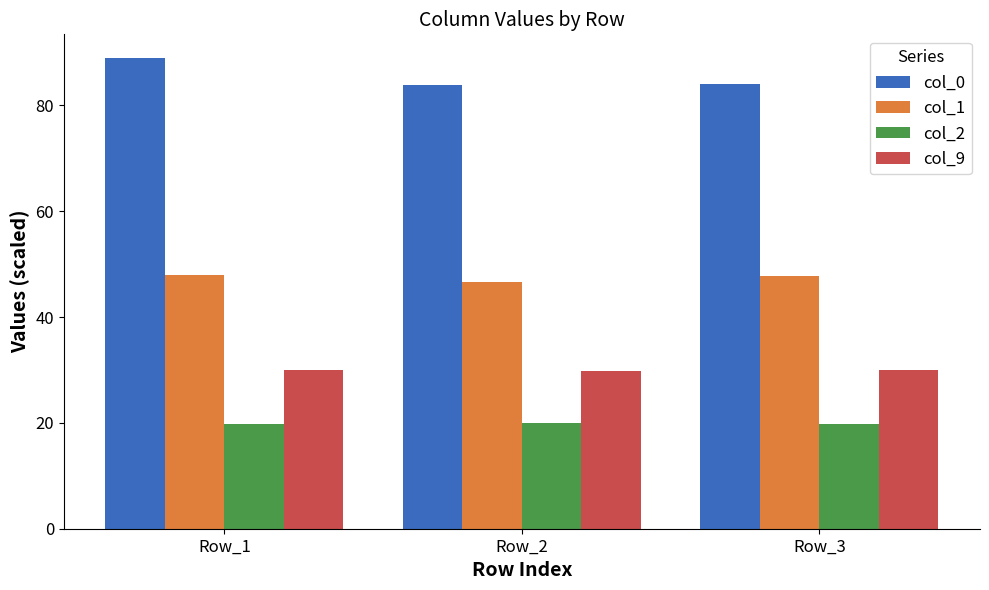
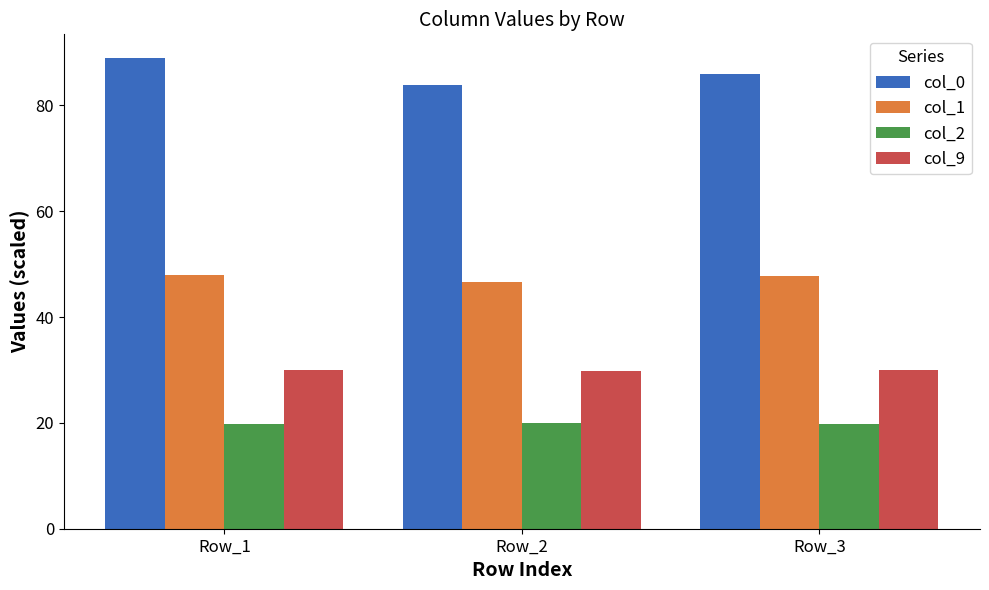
  {
    "col_0": {
      "Row_1": 89,
      "Row_2": 84,
-     "Row_3": 84
+     "Row_3": 86
    },
    "col_2": {
      "Row_1": 20,
      "Row_2": 20,
      "Row_3": 20
    }
  }
